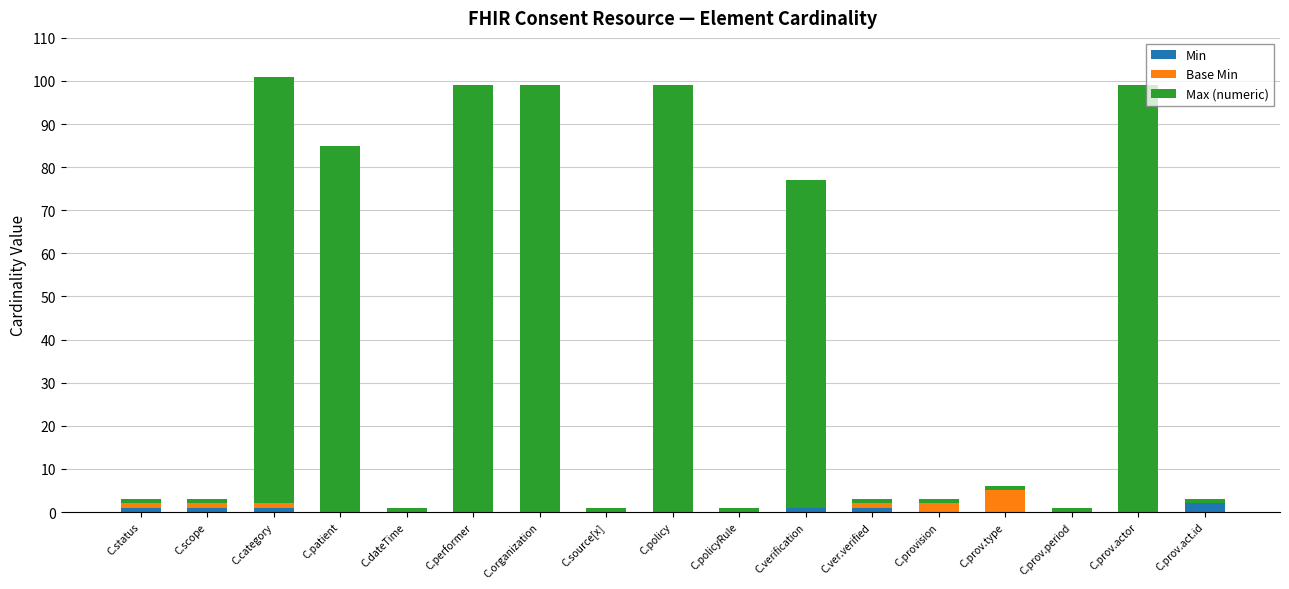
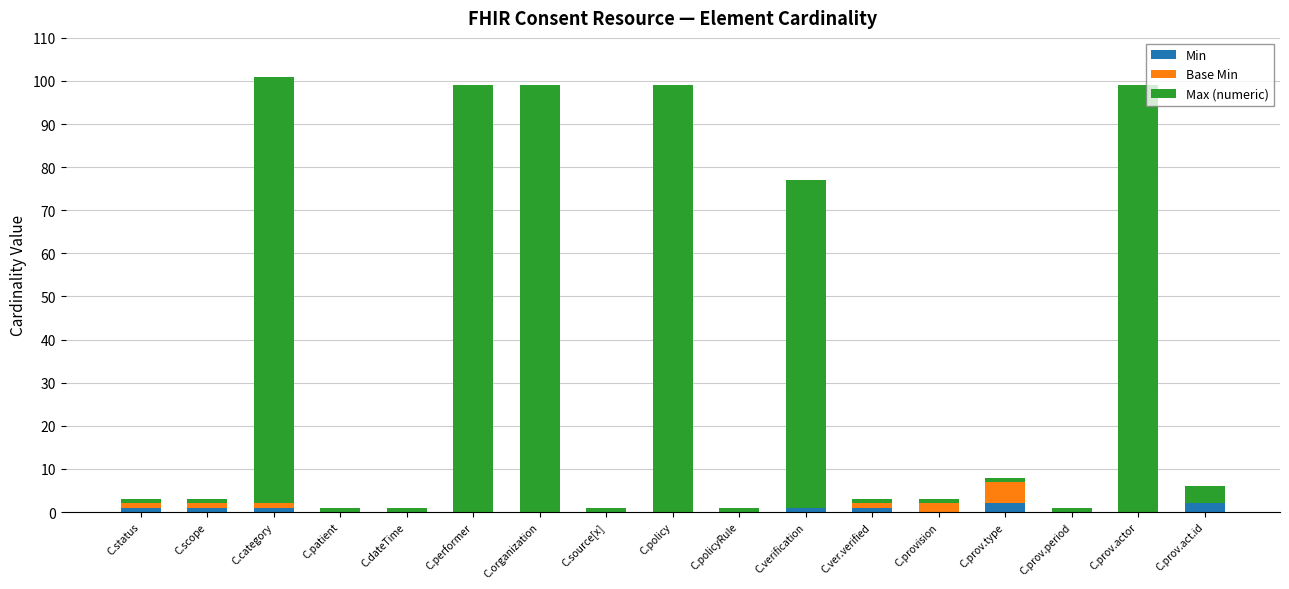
  {
    "Min": {
      "C.status": 1,
      "C.scope": 1,
      "C.category": 1,
      "C.patient": 0,
      "C.dateTime": 0,
      "C.performer": 0,
      "C.organization": 0,
      "C.source[x]": 0,
      "C.policy": 0,
      "C.policyRule": 0,
      "C.verification": 1,
      "C.ver.verified": 1,
      "C.provision": 0,
-     "C.prov.type": 0,
+     "C.prov.type": 2,
      "C.prov.period": 0,
      "C.prov.actor": 0,
      "C.prov.act.id": 2
    },
    "Base Min": {
      "C.status": 1,
      "C.scope": 1,
      "C.category": 1,
      "C.patient": 0,
      "C.dateTime": 0,
      "C.performer": 0,
      "C.organization": 0,
      "C.source[x]": 0,
      "C.policy": 0,
      "C.policyRule": 0,
      "C.verification": 0,
      "C.ver.verified": 1,
      "C.provision": 2,
      "C.prov.type": 5,
      "C.prov.period": 0,
      "C.prov.actor": 0,
      "C.prov.act.id": 0
    },
    "Max (numeric)": {
      "C.status": 1,
      "C.scope": 1,
      "C.category": 99,
-     "C.patient": 85,
+     "C.patient": 1,
      "C.dateTime": 1,
      "C.performer": 99,
      "C.organization": 99,
      "C.source[x]": 1,
      "C.policy": 99,
      "C.policyRule": 1,
      "C.verification": 76,
      "C.ver.verified": 1,
      "C.provision": 1,
      "C.prov.type": 1,
      "C.prov.period": 1,
      "C.prov.actor": 99,
-     "C.prov.act.id": 1
+     "C.prov.act.id": 4
    }
  }
